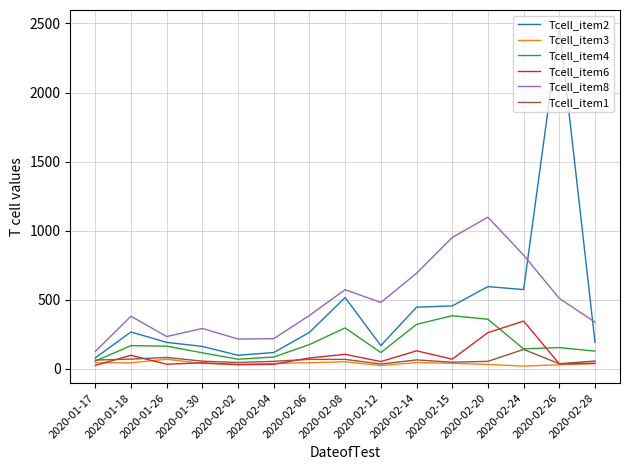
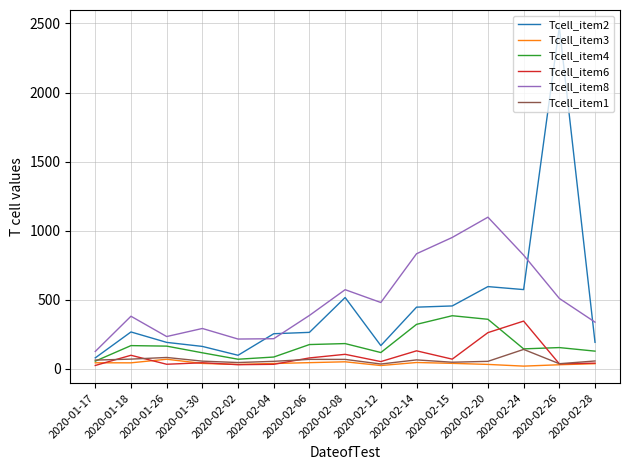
  {
    "Tcell_item2": {
      "2020-01-18": 270,
      "2020-01-26": 190,
      "2020-01-30": 160,
      "2020-02-02": 100,
-     "2020-02-04": 120,
+     "2020-02-04": 250,
      "2020-02-06": 260,
      "2020-02-08": 520,
      "2020-02-12": 170,
      "2020-02-14": 450,
      "2020-02-15": 460,
      "2020-02-20": 600,
      "2020-02-24": 570,
      "2020-02-28": 190
    },
    "Tcell_item3": {
      "2020-01-18": 40,
      "2020-02-06": 50,
      "2020-02-14": 50,
      "2020-02-20": 30,
      "2020-02-24": 20
    },
    "Tcell_item4": {
      "2020-01-18": 170,
      "2020-01-26": 160,
      "2020-01-30": 120,
      "2020-02-02": 70,
      "2020-02-04": 90,
      "2020-02-06": 180,
-     "2020-02-08": 300,
+     "2020-02-08": 180,
      "2020-02-12": 120,
      "2020-02-14": 320,
      "2020-02-15": 380,
      "2020-02-20": 360,
      "2020-02-26": 150,
      "2020-02-28": 130
    },
    "Tcell_item6": {
      "2020-01-17": 20,
      "2020-01-18": 100,
      "2020-01-26": 30,
      "2020-02-08": 110,
      "2020-02-14": 130,
      "2020-02-15": 70,
      "2020-02-20": 260,
      "2020-02-24": 350
    },
    "Tcell_item8": {
      "2020-01-17": 130,
      "2020-01-18": 380,
      "2020-01-26": 230,
      "2020-01-30": 290,
      "2020-02-02": 220,
      "2020-02-04": 220,
      "2020-02-06": 390,
      "2020-02-08": 570,
      "2020-02-12": 480,
-     "2020-02-14": 690,
+     "2020-02-14": 830,
      "2020-02-15": 950,
      "2020-02-20": 1100,
      "2020-02-24": 820,
      "2020-02-26": 510,
      "2020-02-28": 340
    },
    "Tcell_item1": {
      "2020-01-18": 70,
      "2020-02-14": 70,
      "2020-02-20": 50
    }
  }
